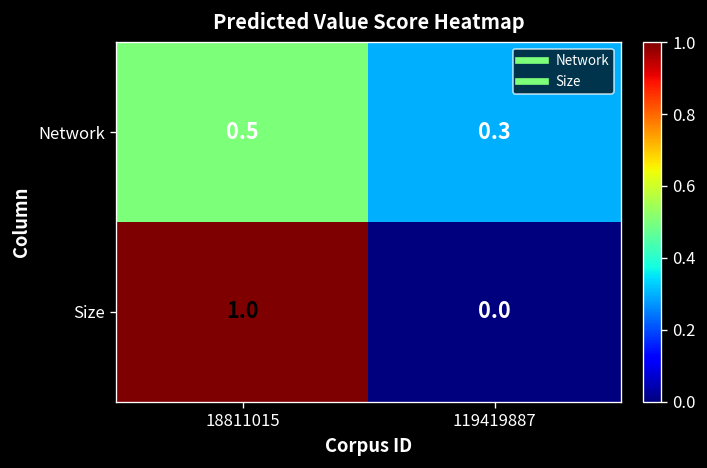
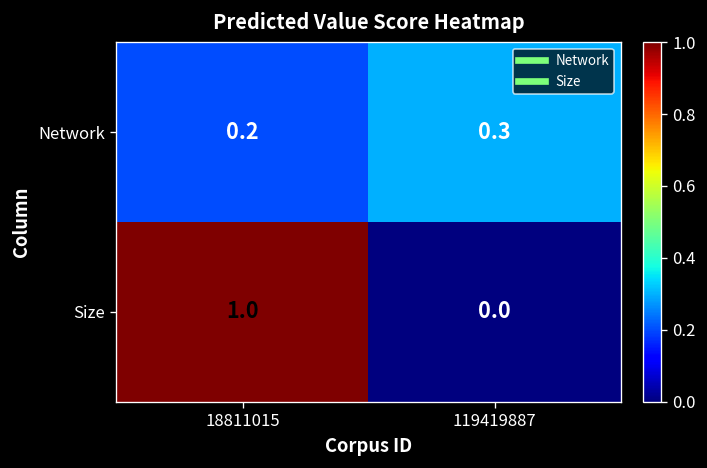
  {
    "Network": {
-     "18811015": 0.5,
+     "18811015": 0.2,
      "119419887": 0.3
    },
    "Size": {
      "18811015": 1.0,
      "119419887": 0.0
    }
  }
